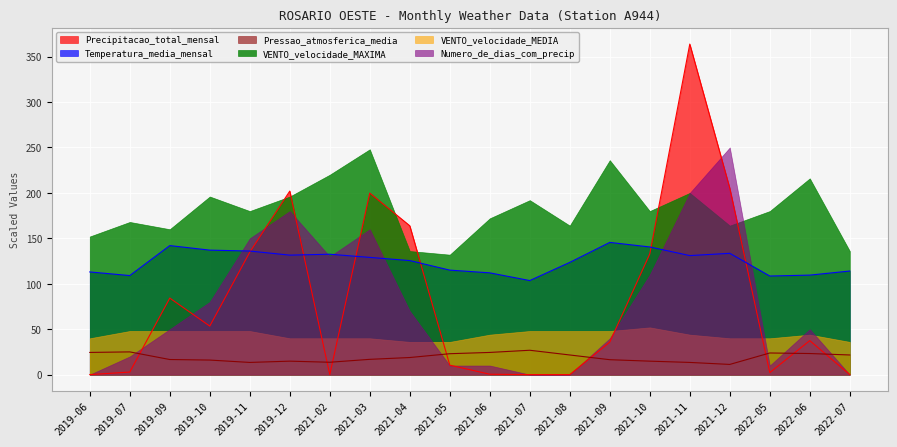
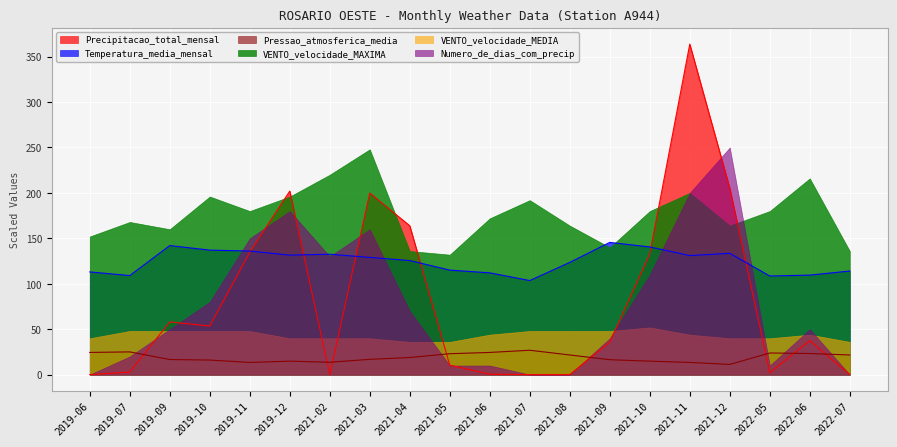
  {
    "Precipitacao_total_mensal": {
      "2019-07": 0,
-     "2019-09": 80,
+     "2019-09": 60,
      "2019-10": 50,
      "2019-12": 200,
      "2021-02": 0,
      "2021-03": 200,
      "2021-04": 160,
      "2021-06": 0,
      "2021-09": 40,
      "2021-10": 130,
      "2021-11": 360,
      "2021-12": 210,
      "2022-05": 0,
      "2022-06": 40
    },
    "Temperatura_media_mensal": {
      "2019-06": 110,
      "2019-07": 110,
      "2019-09": 140,
      "2019-10": 140,
      "2019-12": 130,
      "2021-03": 130,
      "2021-04": 130,
      "2021-05": 120,
      "2021-06": 110,
      "2021-07": 100,
      "2021-08": 120,
      "2021-09": 150,
      "2021-10": 140,
      "2021-11": 130,
      "2021-12": 130,
      "2022-05": 110,
      "2022-06": 110,
      "2022-07": 110
    },
    "Pressao_atmosferica_media": {
      "2019-06": 20,
      "2019-07": 30,
      "2019-09": 20,
      "2019-10": 20,
      "2019-11": 10,
      "2019-12": 10,
      "2021-02": 10,
      "2021-03": 20,
      "2021-04": 20,
      "2021-05": 20,
      "2021-06": 20,
      "2021-07": 30,
      "2021-08": 20,
      "2021-09": 20,
      "2021-10": 10,
      "2021-11": 10,
      "2021-12": 10,
      "2022-05": 20,
      "2022-06": 20,
      "2022-07": 20
    },
    "VENTO_velocidade_MAXIMA": {
      "2019-06": 150,
      "2019-07": 170,
      "2019-09": 160,
      "2019-10": 200,
      "2019-11": 180,
      "2019-12": 200,
      "2021-02": 220,
      "2021-03": 250,
      "2021-04": 140,
      "2021-05": 130,
      "2021-06": 170,
      "2021-07": 190,
      "2021-08": 160,
-     "2021-09": 240,
+     "2021-09": 140,
      "2021-10": 180,
      "2021-12": 160,
      "2022-05": 180,
      "2022-06": 220,
      "2022-07": 140
    },
    "VENTO_velocidade_MEDIA": {
      "2019-06": 40,
      "2019-07": 50,
      "2019-10": 50,
      "2019-11": 50,
      "2019-12": 40,
      "2021-02": 40,
      "2021-03": 40,
      "2021-04": 40,
      "2021-05": 40,
      "2021-06": 40,
      "2021-07": 50,
      "2021-08": 50,
      "2021-09": 50,
      "2021-10": 50,
      "2021-11": 40,
      "2021-12": 40,
      "2022-05": 40,
      "2022-06": 40,
      "2022-07": 40
    },
    "Numero_de_dias_com_precip": {
      "2019-07": 20,
      "2019-10": 80,
      "2019-11": 150,
      "2019-12": 180,
      "2021-03": 160,
      "2021-04": 70,
      "2021-06": 10,
      "2021-09": 40,
      "2021-10": 110,
      "2021-12": 250,
      "2022-05": 10,
      "2022-06": 50
    }
  }
